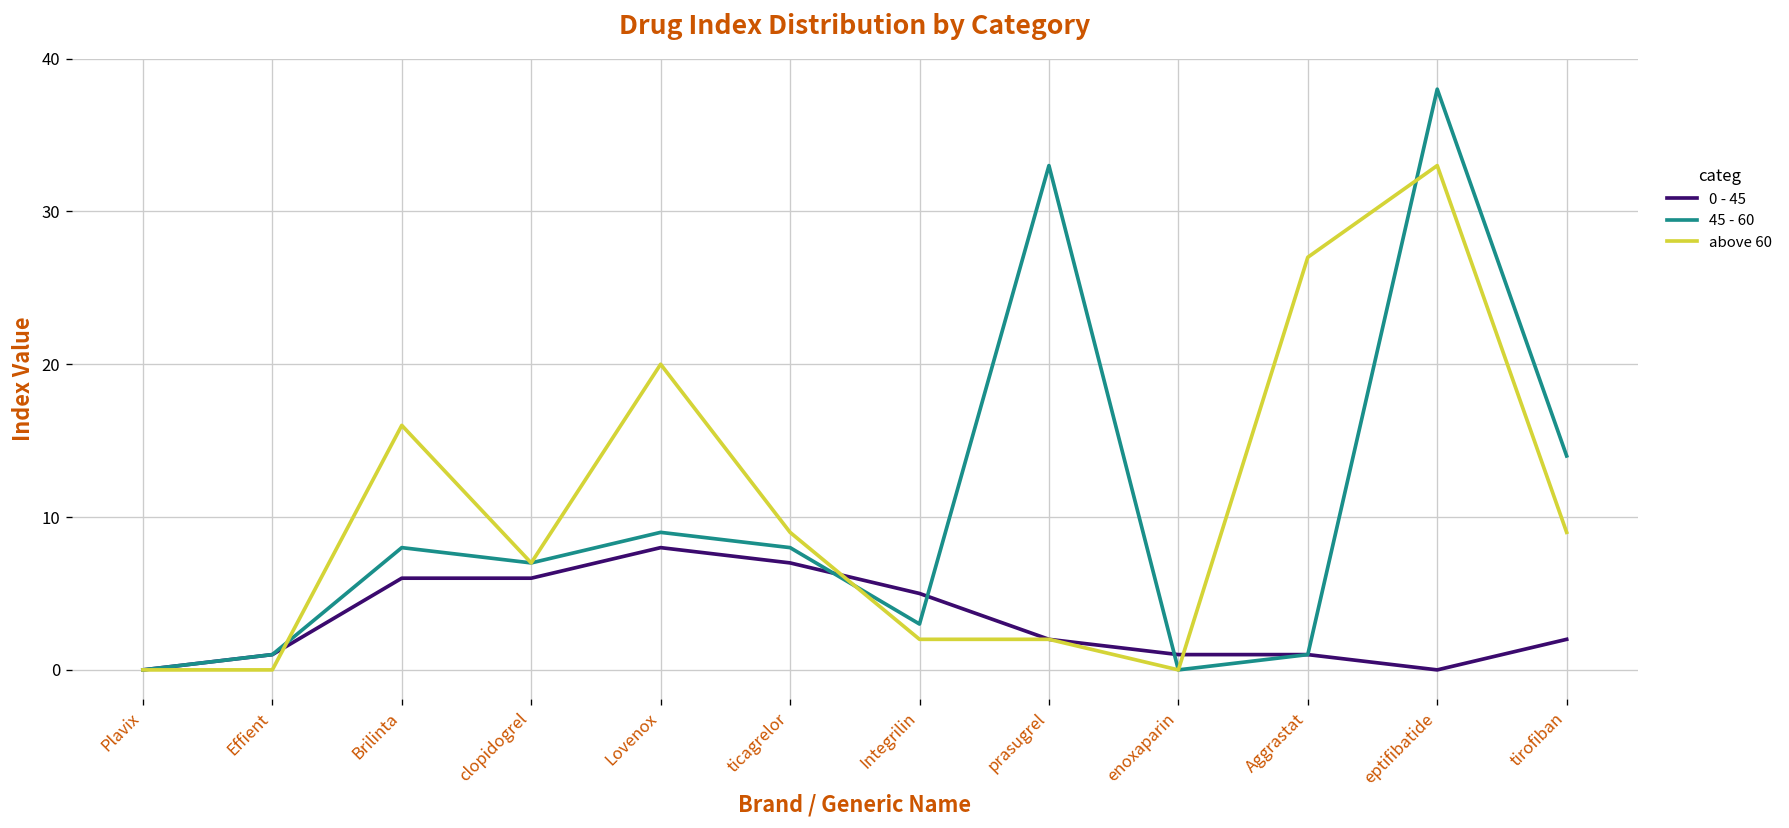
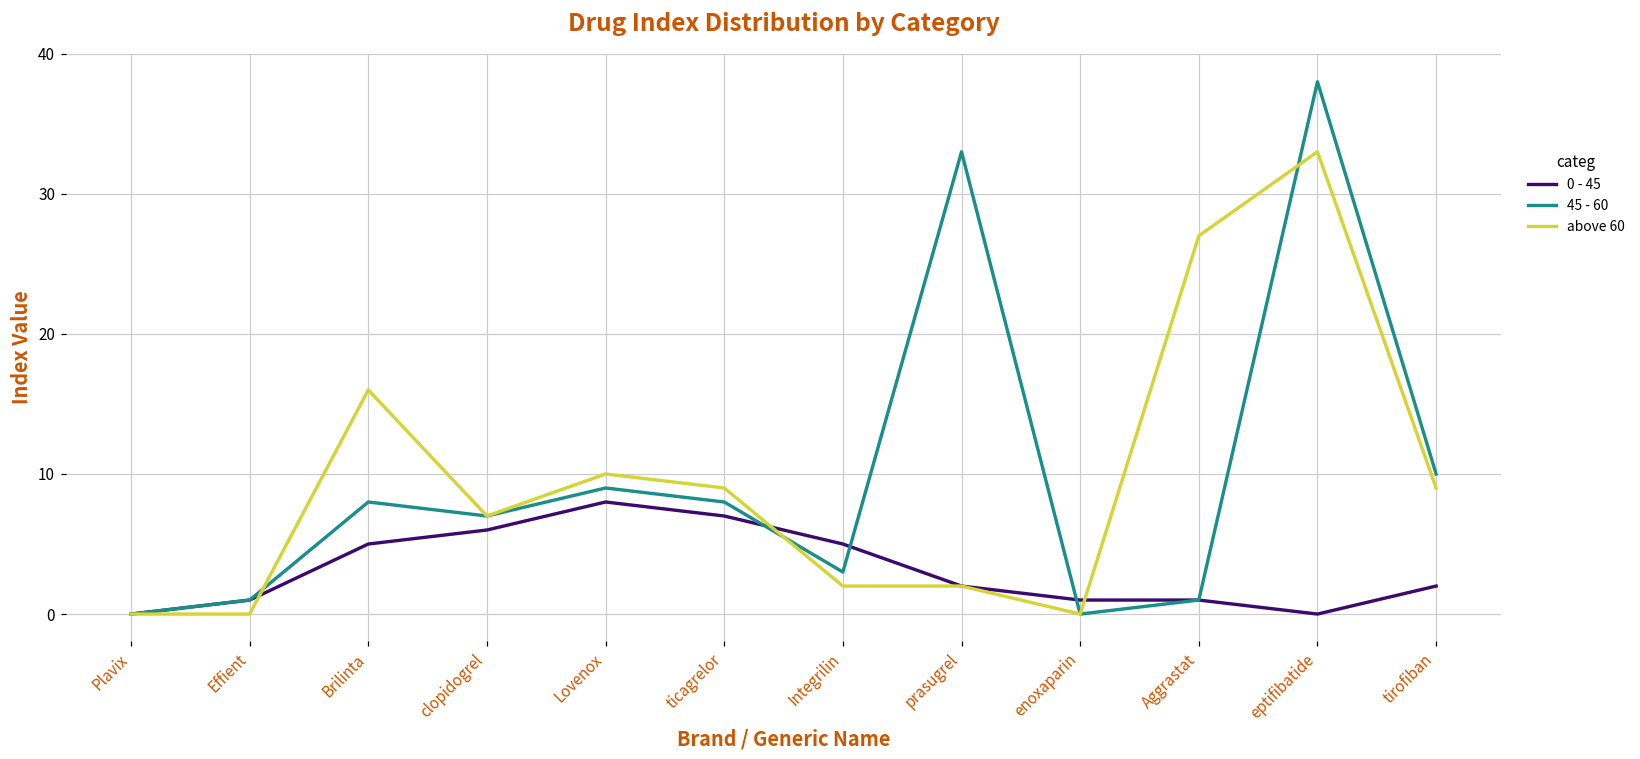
  {
    "0 - 45": {
-     "Brilinta": 6,
+     "Brilinta": 5,
      "clopidogrel": 6,
      "Lovenox": 8,
      "ticagrelor": 7,
      "Integrilin": 5,
      "enoxaparin": 1,
      "eptifibatide": 0,
      "tirofiban": 2
    },
    "45 - 60": {
      "Brilinta": 8,
      "Lovenox": 9,
      "ticagrelor": 8,
      "Integrilin": 3,
      "prasugrel": 33,
      "eptifibatide": 38,
-     "tirofiban": 14
+     "tirofiban": 10
    },
    "above 60": {
      "Effient": 0,
      "Brilinta": 16,
-     "Lovenox": 20,
+     "Lovenox": 10,
      "ticagrelor": 9,
      "Integrilin": 2,
      "Aggrastat": 27,
      "eptifibatide": 33,
      "tirofiban": 9
    }
  }
